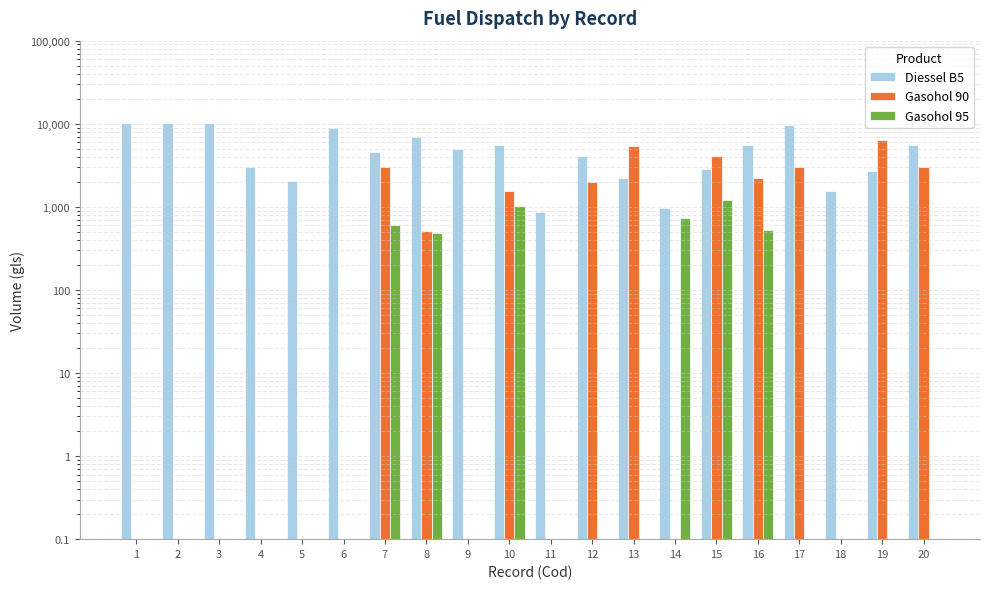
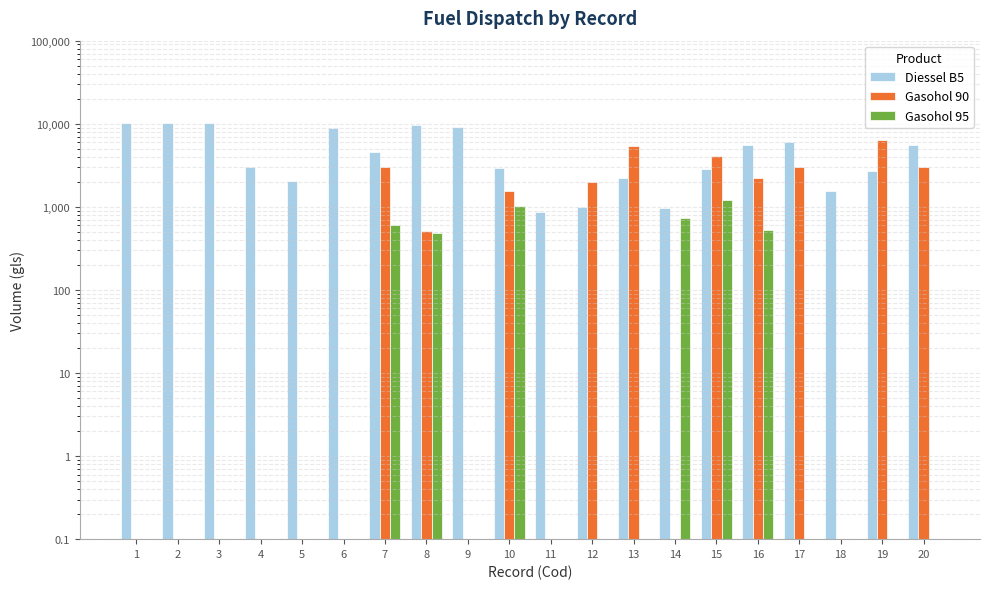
  {
    "Diessel B5": {
      "1": "10,000",
      "2": "10,000",
      "3": "10,000",
      "4": "3,000",
      "5": "2,100",
      "6": "9,000",
      "7": "5,000",
-     "8": "7,000",
-     "9": "5,000",
-     "10": "5,000",
+     "8": "10,000",
+     "9": "9,000",
+     "10": "2,900",
      "11": "900",
-     "12": "4,000",
+     "12": "1,000",
      "13": "2,200",
      "14": "1,000",
      "15": "2,800",
      "16": "6,000",
-     "17": "10,000",
+     "17": "6,000",
      "18": "1,600",
      "19": "2,700",
      "20": "6,000"
    },
    "Gasohol 90": {
      "7": "3,000",
      "8": "500",
      "10": "1,500",
      "12": "2,000",
      "13": "5,000",
      "15": "4,000",
      "16": "2,200",
      "17": "3,000",
      "19": "6,000",
      "20": "3,000"
    },
    "Gasohol 95": {
      "7": "600",
      "8": "500",
      "10": "1,000",
      "14": "700",
      "15": "1,200",
      "16": "500"
    }
  }
